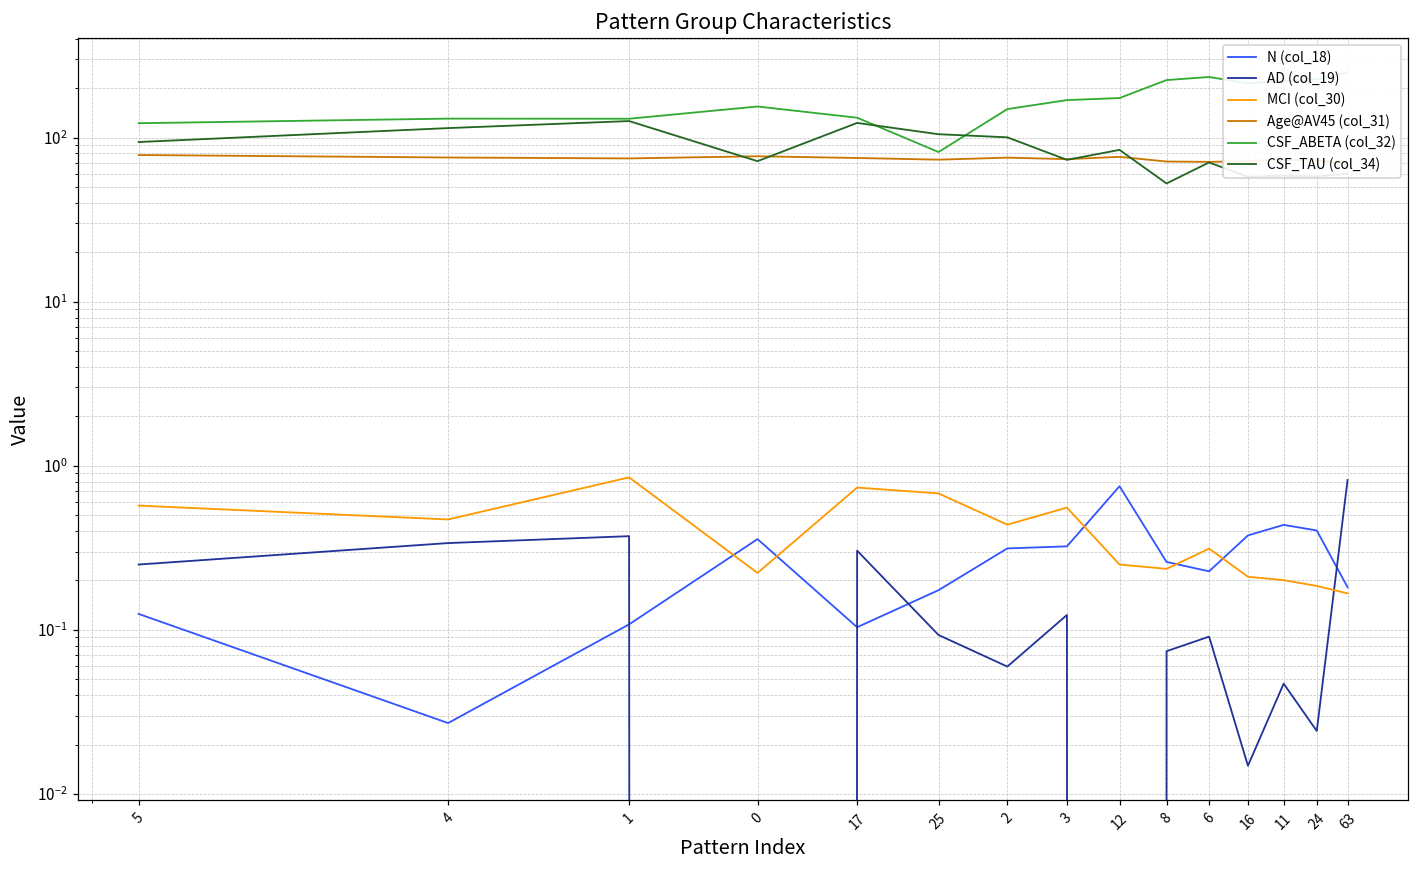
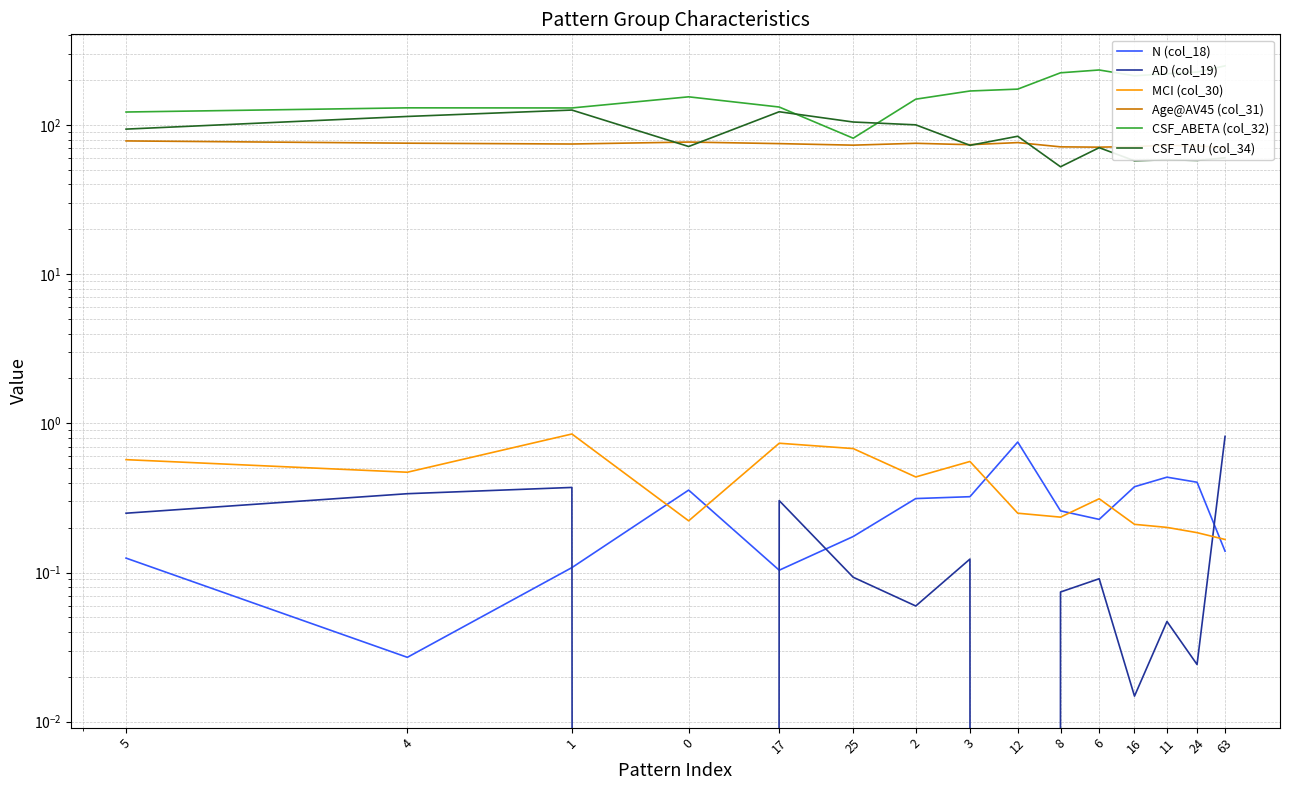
  {
    "N (col_18)": {
      "5": 0.13,
      "4": 0.027,
      "1": 0.11,
      "0": 0.36,
      "17": 0.10,
      "25": 0.17,
      "2": 0.31,
      "3": 0.32,
      "12": 0.8,
      "8": 0.26,
      "6": 0.23,
      "16": 0.38,
      "11": 0.44,
      "24": 0.40,
-     "63": 0.18
+     "63": 0.14
    },
    "AD (col_19)": {
      "5": 0.25,
      "4": 0.34,
      "1": 0.37,
      "17": 0.30,
      "25": 0.09,
      "2": 0.06,
      "3": 0.12,
      "8": 0.07,
      "6": 0.09,
      "16": 0.015,
      "11": 0.047,
      "24": 0.024,
      "63": 0.8
    },
    "MCI (col_30)": {
      "5": 0.57,
      "4": 0.47,
      "1": 0.8,
      "0": 0.22,
      "17": 0.7,
      "25": 0.7,
      "2": 0.44,
      "3": 0.56,
      "12": 0.25,
      "8": 0.24,
      "6": 0.31,
      "16": 0.21,
      "11": 0.20,
      "24": 0.19,
      "63": 0.17
    },
    "Age@AV45 (col_31)": {
      "5": 80,
      "4": 80,
      "1": 70,
      "0": 80,
      "17": 80,
      "25": 70,
      "2": 80,
      "12": 80,
      "8": 70
    },
    "CSF_ABETA (col_32)": {
      "5": 120,
      "4": 130,
      "0": 150,
      "17": 130,
      "25": 80,
      "2": 150,
      "3": 170,
      "12": 170,
      "8": 220,
      "6": 230
    },
    "CSF_TAU (col_34)": {
      "5": 90,
      "4": 110,
      "0": 70,
      "17": 120,
      "25": 100,
      "2": 100,
      "12": 80,
      "8": 53,
      "16": 58,
      "24": 58
    }
  }
